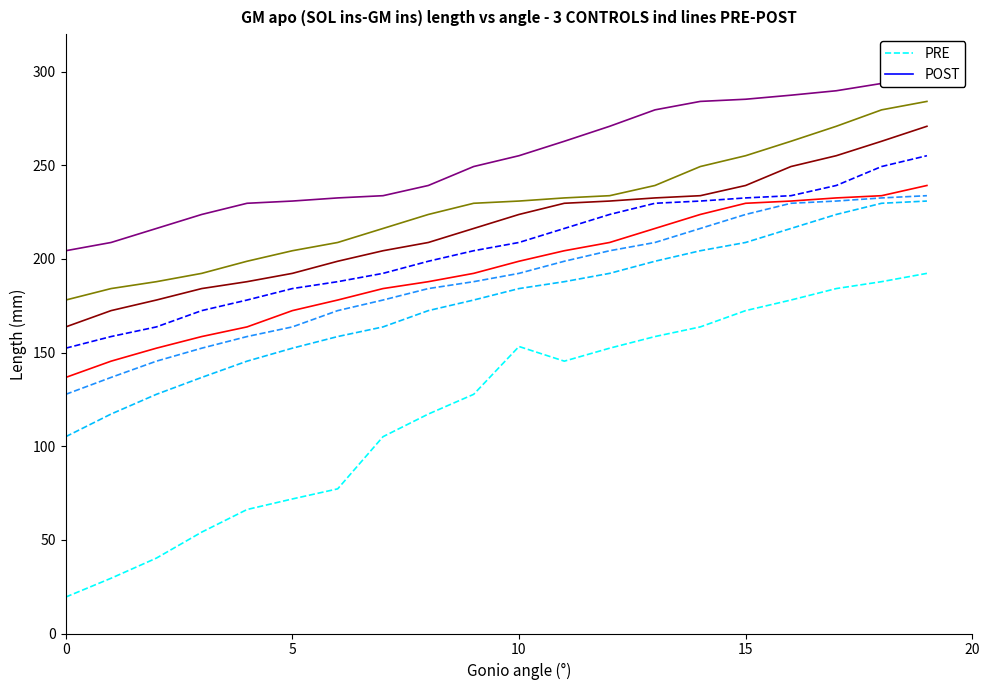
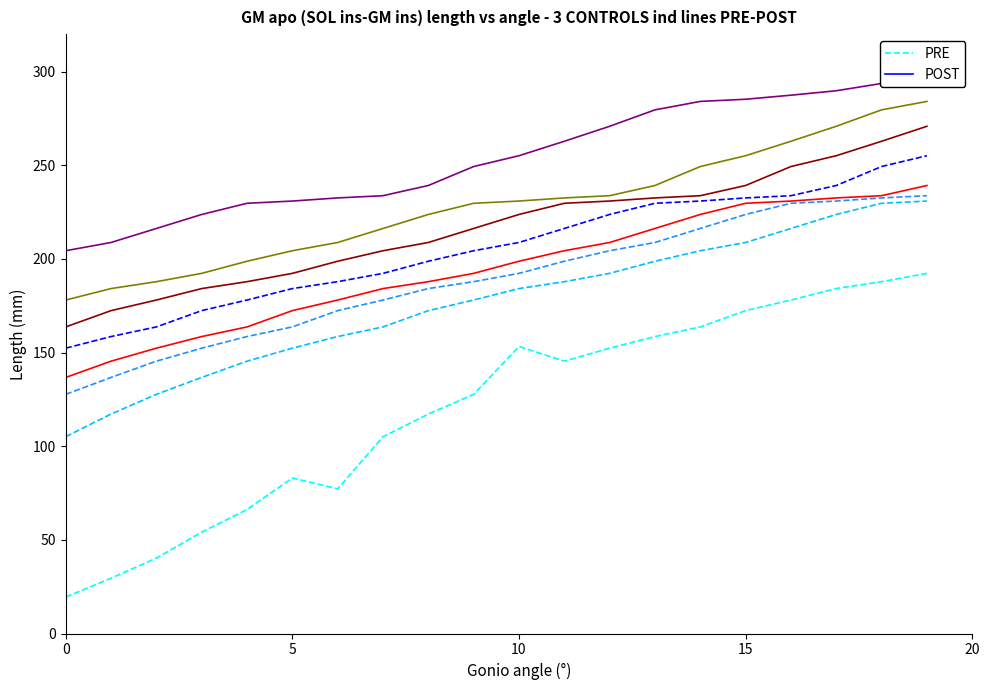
  {
    "PRE": {
      "0": 19,
-     "5": 72,
+     "5": 83,
      "10": 153,
      "15": 172
    }
  }
